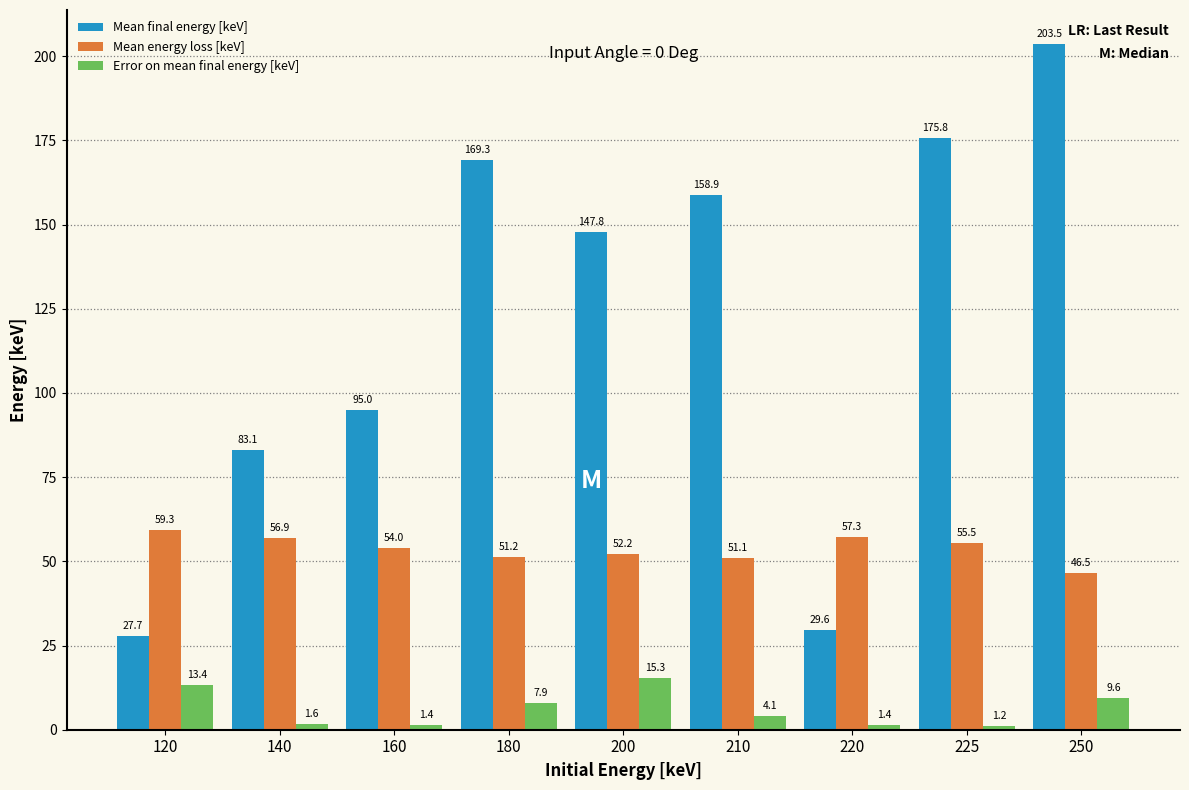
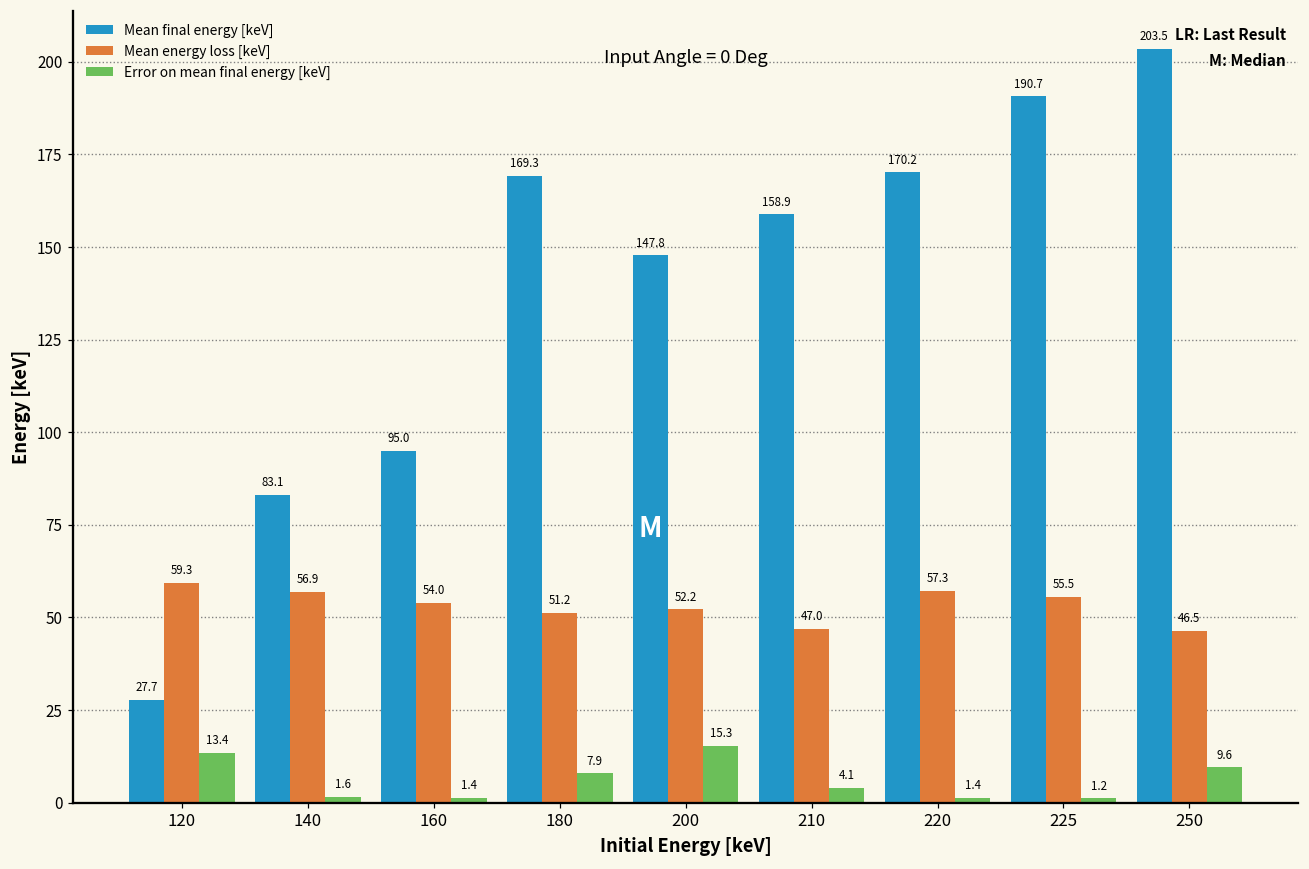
  {
    "Mean final energy [keV]": {
      "120": 27.7,
      "140": 83.1,
      "160": 95.0,
      "180": 169.3,
      "200": 147.8,
      "210": 158.9,
-     "220": 29.6,
-     "225": 175.8,
+     "220": 170.2,
+     "225": 190.7,
      "250": 203.5
    },
    "Mean energy loss [keV]": {
      "120": 59.3,
      "140": 56.9,
      "160": 54.0,
      "180": 51.2,
      "200": 52.2,
-     "210": 51.1,
+     "210": 47.0,
      "220": 57.3,
      "225": 55.5,
      "250": 46.5
    },
    "Error on mean final energy [keV]": {
      "120": 13.4,
      "140": 1.6,
      "160": 1.4,
      "180": 7.9,
      "200": 15.3,
      "210": 4.1,
      "220": 1.4,
      "225": 1.2,
      "250": 9.6
    }
  }
